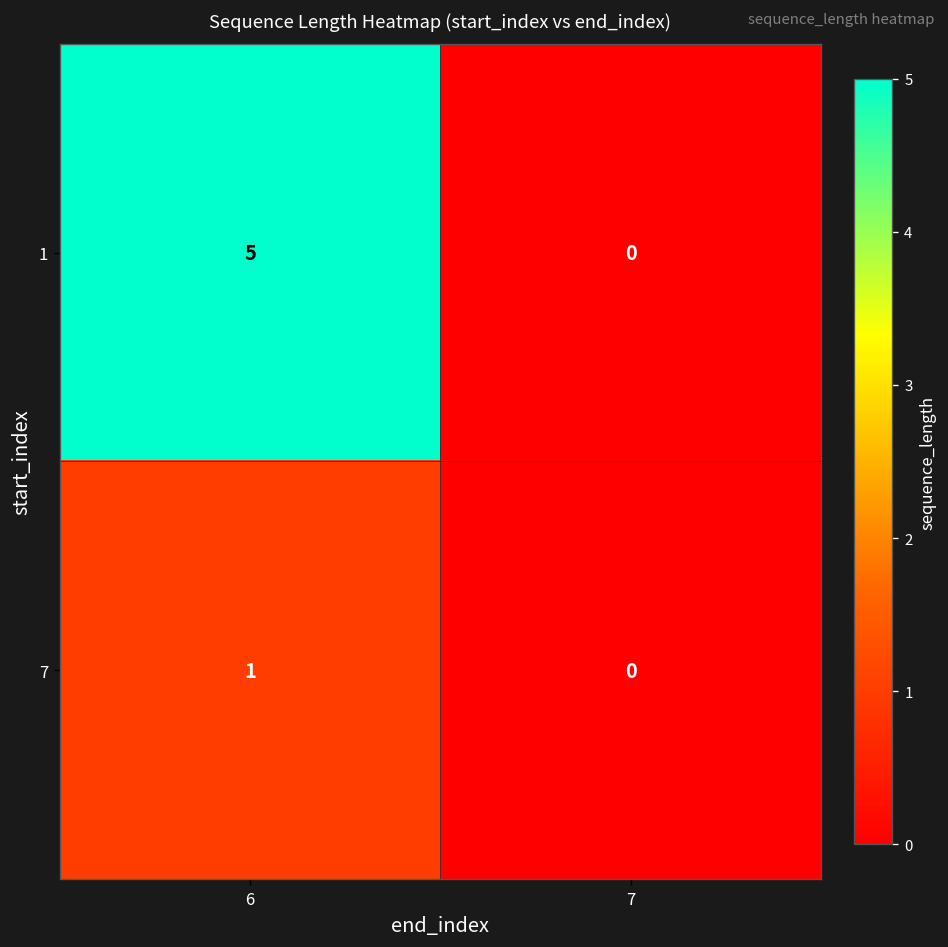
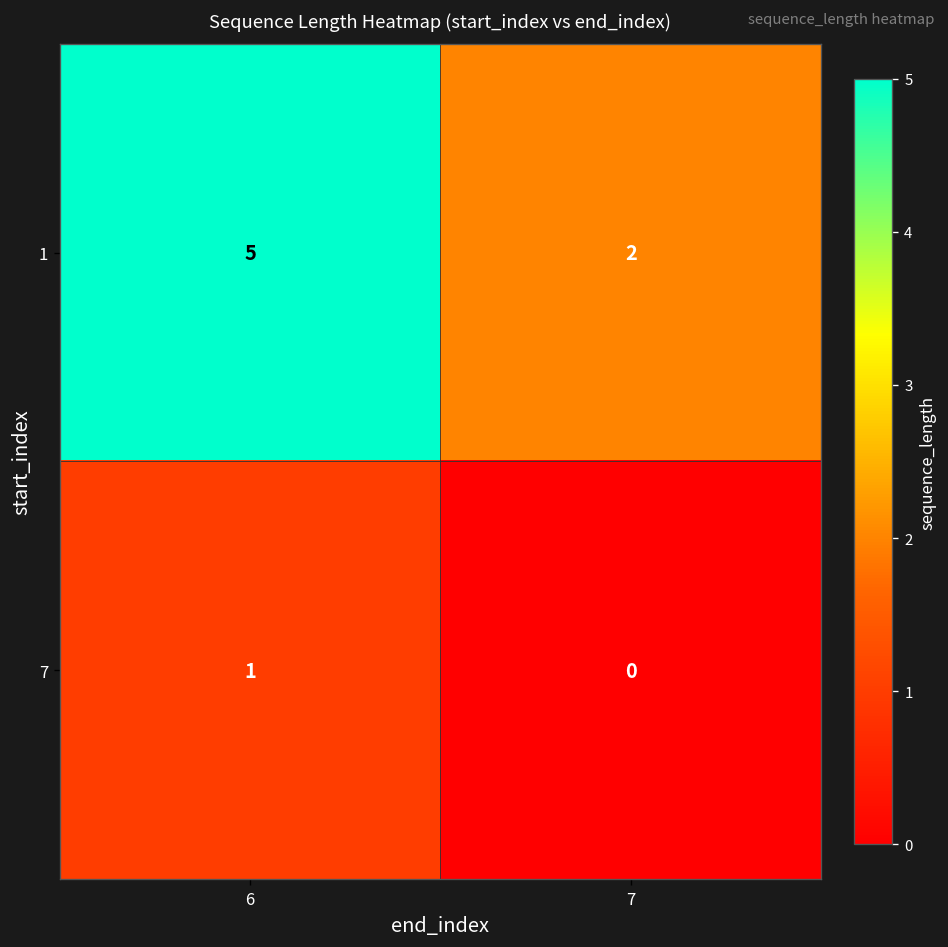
  {
    "1": {
      "6": 5,
-     "7": 0
+     "7": 2
    },
    "7": {
      "6": 1,
      "7": 0
    }
  }
